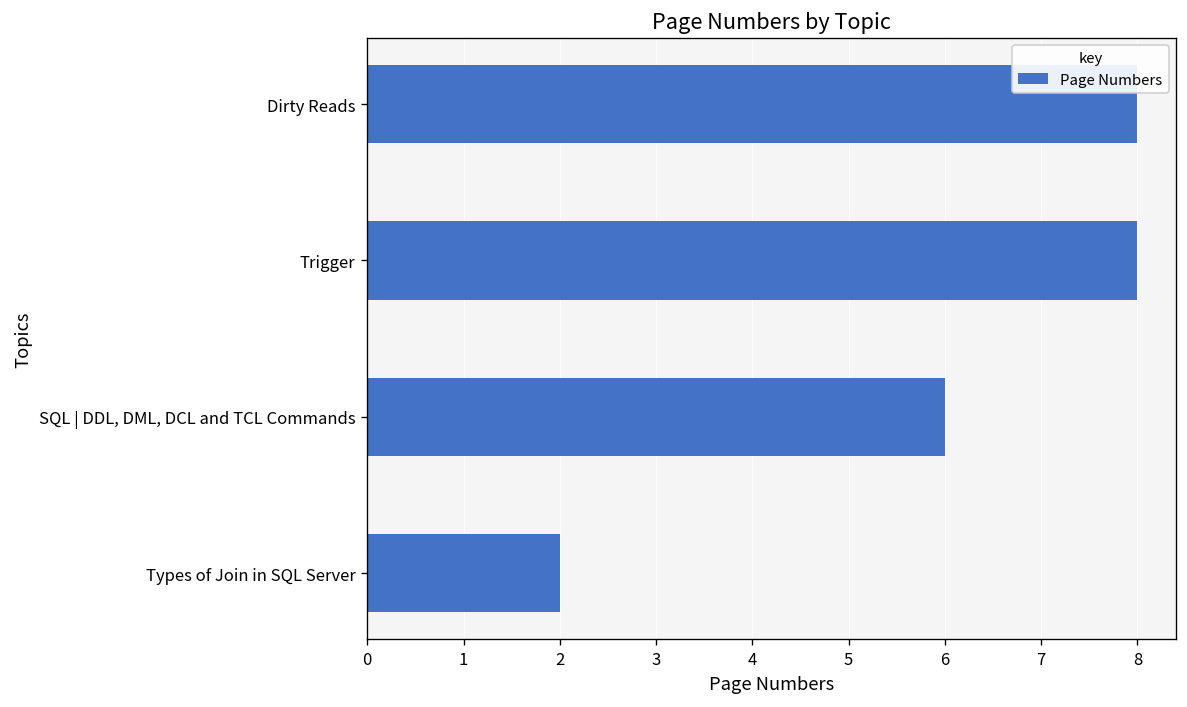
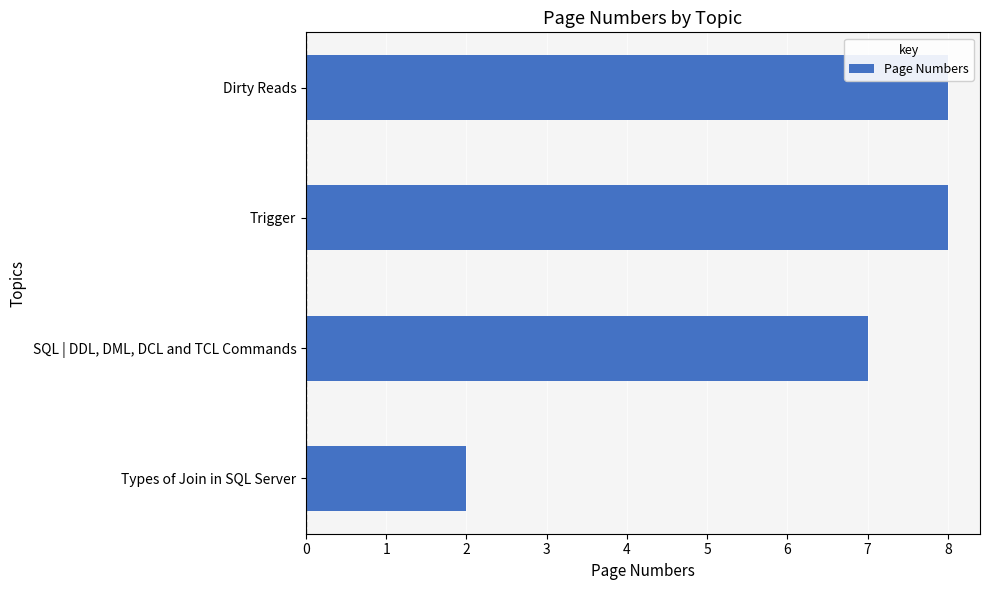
  {
    "Dirty Reads": 8,
    "Trigger": 8,
-   "SQL | DDL, DML, DCL and TCL Commands": 6,
+   "SQL | DDL, DML, DCL and TCL Commands": 7,
    "Types of Join in SQL Server": 2
  }
